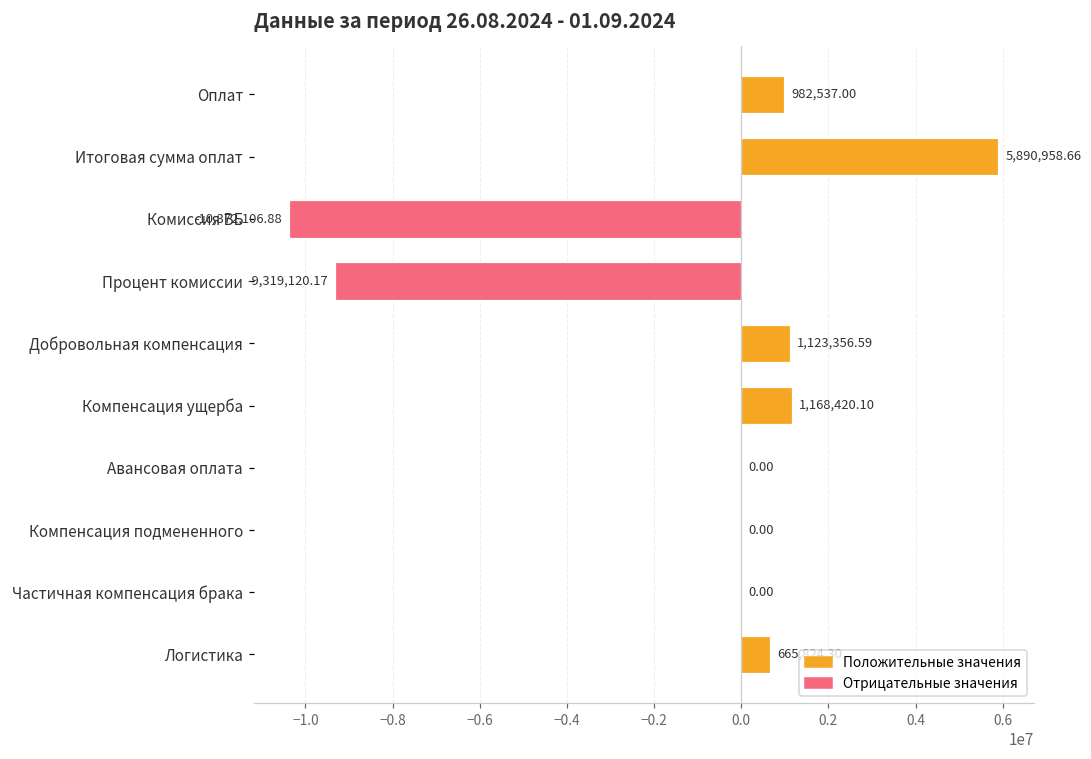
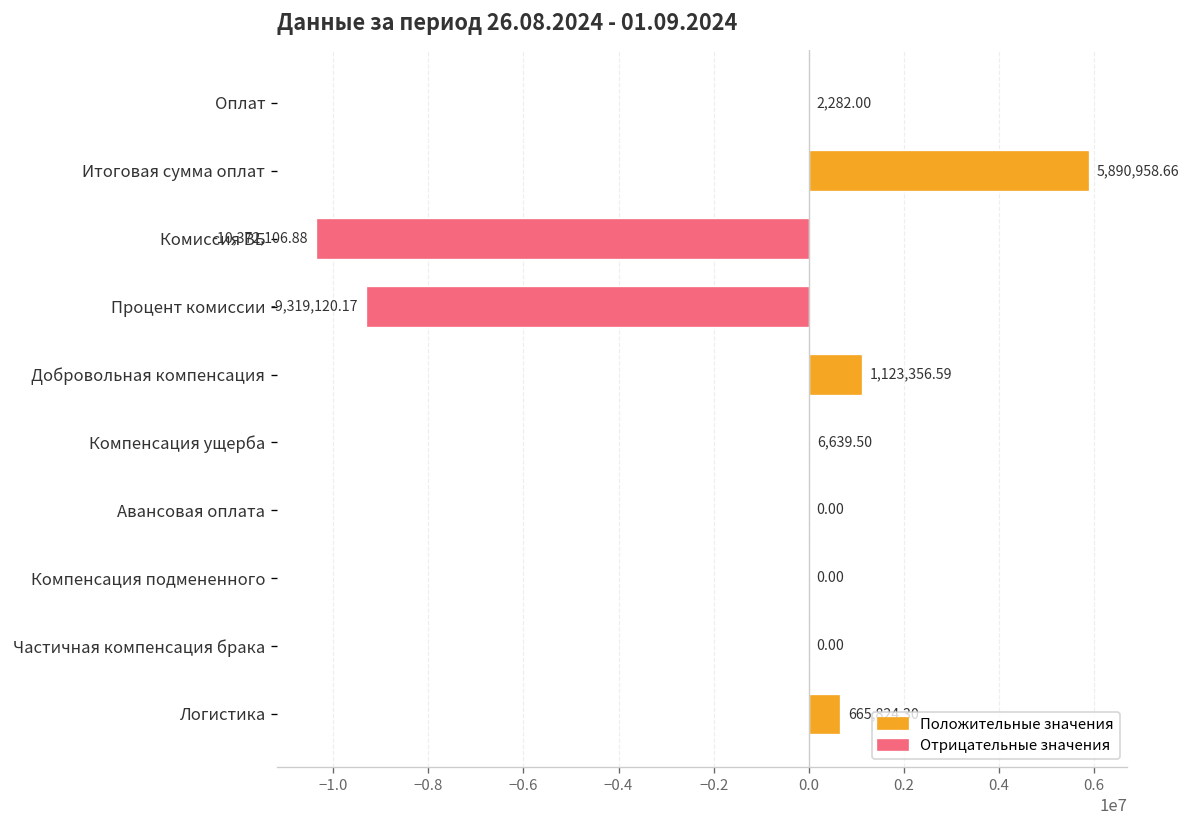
  {
-   "Оплат": "982,537.00",
+   "Оплат": "2,282.00",
    "Итоговая сумма оплат": "5,890,958.66",
    "Комиссия ВБ": "-10,372,106.88",
    "Процент комиссии": "-9,319,120.17",
    "Добровольная компенсация": "1,123,356.59",
-   "Компенсация ущерба": "1,168,420.10",
+   "Компенсация ущерба": "6,639.50",
    "Авансовая оплата": "0.00",
    "Компенсация подмененного": "0.00",
    "Частичная компенсация брака": "0.00"
  }
